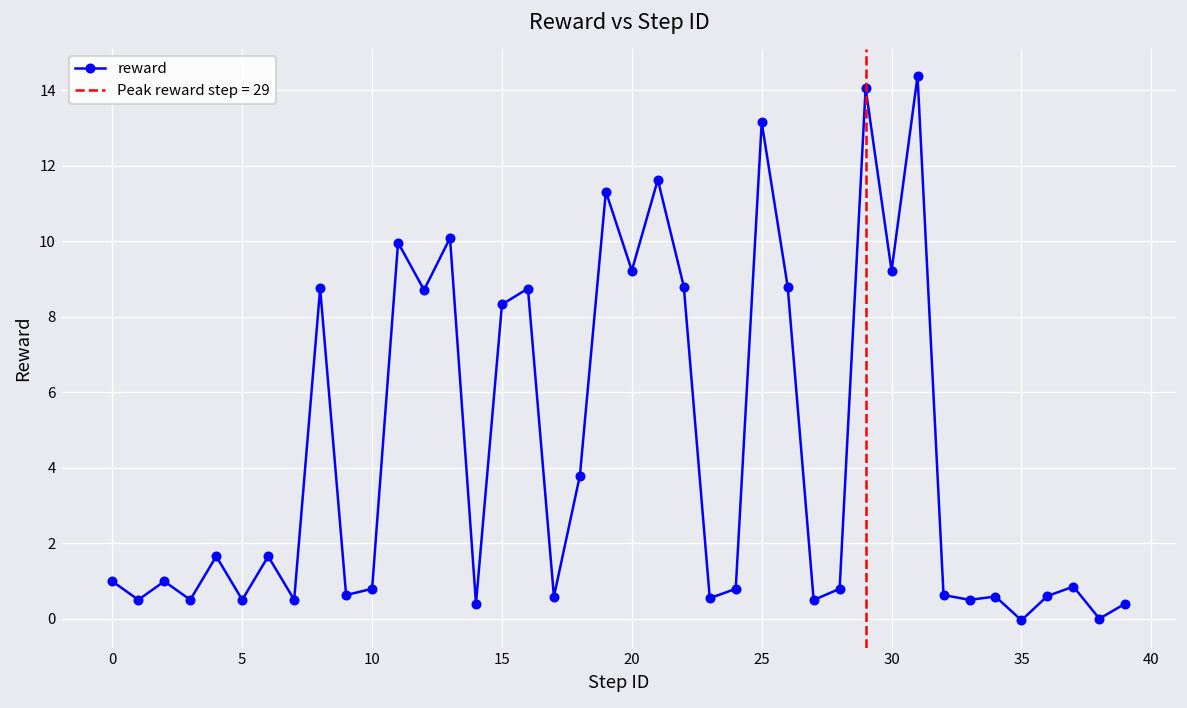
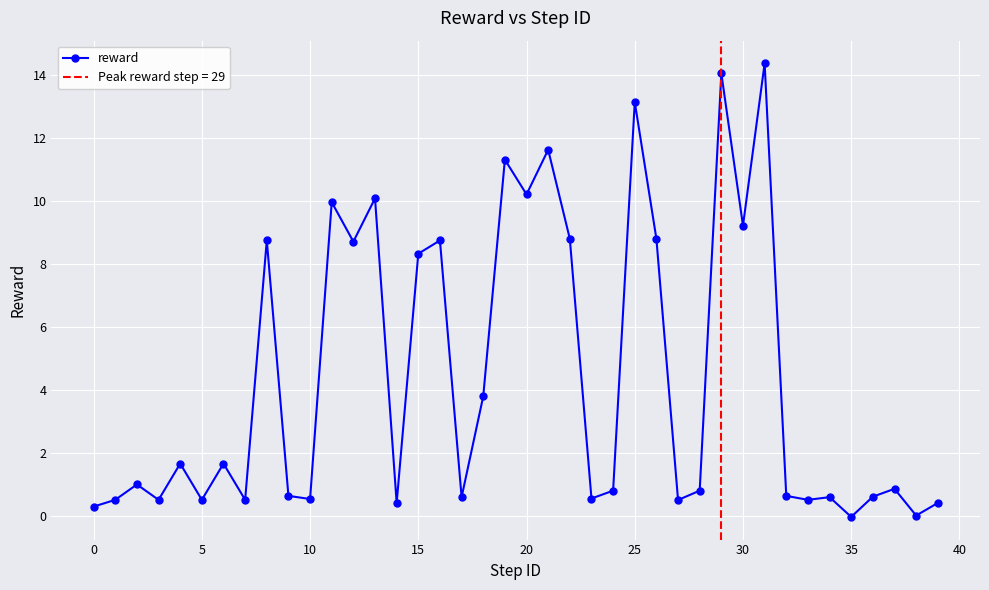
  {
-   "0": 1.0,
+   "0": 0.3,
    "5": 0.5,
-   "10": 0.8,
+   "10": 0.5,
    "15": 8.3,
-   "20": 9.2,
+   "20": 10.2,
    "25": 13.2,
    "30": 9.2,
    "35": 0.0
  }
